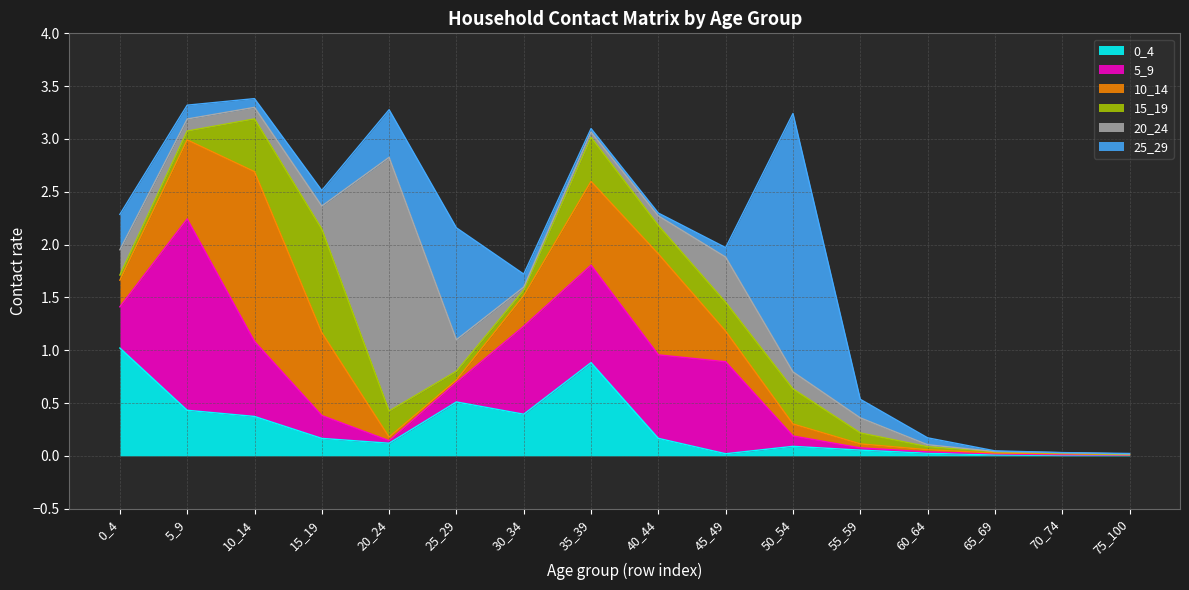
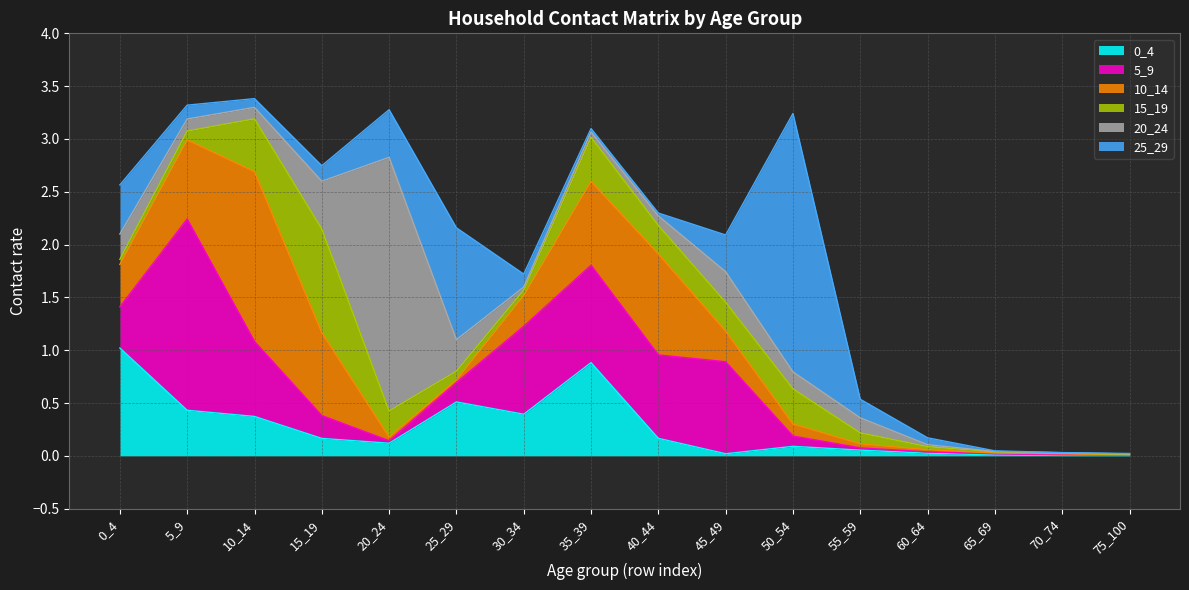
  {
    "0_4": {
      "0_4": 1.02,
      "5_9": 0.43,
      "10_14": 0.37,
      "15_19": 0.17,
      "25_29": 0.51,
      "30_34": 0.39,
      "35_39": 0.88,
      "40_44": 0.17,
      "45_49": 0.02,
      "50_54": 0.09
    },
    "5_9": {
      "0_4": 0.39,
      "5_9": 1.81,
      "10_14": 0.71,
      "15_19": 0.22,
      "30_34": 0.83,
      "35_39": 0.92,
      "40_44": 0.79,
      "45_49": 0.87,
      "50_54": 0.10
    },
    "10_14": {
-     "0_4": 0.25,
+     "0_4": 0.40,
      "5_9": 0.75,
      "10_14": 1.61,
      "15_19": 0.78,
      "20_24": 0.03,
      "30_34": 0.29,
      "35_39": 0.79,
      "40_44": 0.96,
      "45_49": 0.29,
      "50_54": 0.11,
      "55_59": 0.04
    },
    "15_19": {
      "0_4": 0.05,
      "5_9": 0.08,
      "10_14": 0.50,
      "15_19": 0.98,
      "20_24": 0.25,
      "25_29": 0.08,
      "30_34": 0.05,
      "35_39": 0.42,
      "40_44": 0.27,
      "45_49": 0.27,
      "50_54": 0.33,
      "55_59": 0.10
    },
    "20_24": {
      "0_4": 0.24,
      "5_9": 0.11,
      "10_14": 0.11,
-     "15_19": 0.22,
+     "15_19": 0.45,
      "20_24": 2.40,
      "25_29": 0.30,
      "30_34": 0.03,
      "35_39": 0.05,
      "40_44": 0.09,
-     "45_49": 0.43,
+     "45_49": 0.29,
      "50_54": 0.16,
      "55_59": 0.14
    },
    "25_29": {
-     "0_4": 0.34,
+     "0_4": 0.47,
      "5_9": 0.13,
      "10_14": 0.08,
      "15_19": 0.15,
      "20_24": 0.45,
      "25_29": 1.06,
      "30_34": 0.12,
      "35_39": 0.03,
      "40_44": 0.03,
-     "45_49": 0.09,
+     "45_49": 0.35,
      "50_54": 2.45,
      "55_59": 0.18,
      "60_64": 0.07
    }
  }
